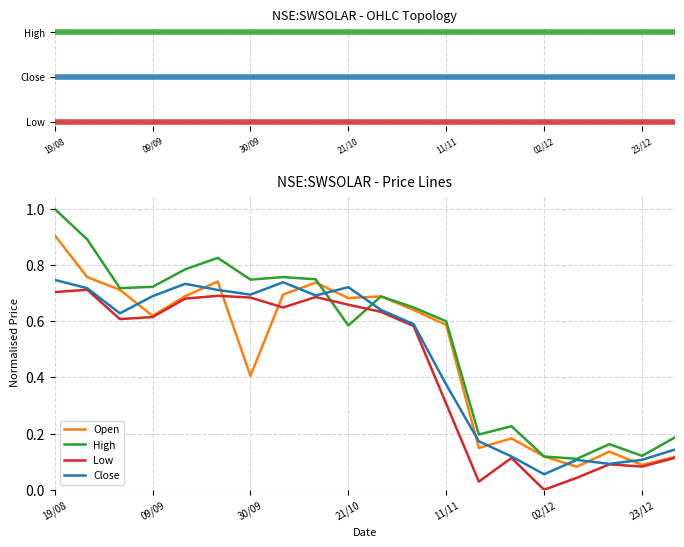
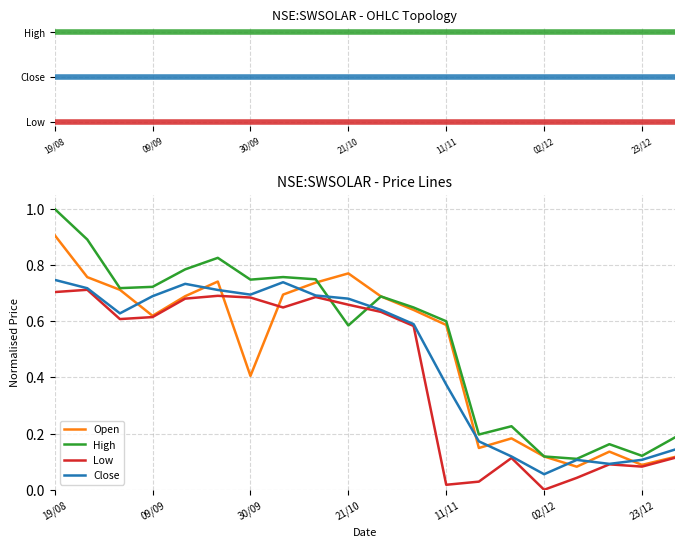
  {
    "Open": {
      "19/08": 0.91,
      "30/09": 0.41,
-     "21/10": 0.68,
+     "21/10": 0.77,
      "11/11": 0.59
    },
    "High": {
      "19/08": 1.00,
      "09/09": 0.72,
      "30/09": 0.75,
      "21/10": 0.58,
      "11/11": 0.60,
      "23/12": 0.12
    },
    "Low": {
      "19/08": 0.70,
      "30/09": 0.68,
      "21/10": 0.66,
-     "11/11": 0.31,
+     "11/11": 0.02,
      "02/12": 0.00
    },
    "Close": {
      "19/08": 0.75,
      "09/09": 0.69,
      "30/09": 0.69,
-     "21/10": 0.72,
+     "21/10": 0.68,
      "11/11": 0.37,
      "02/12": 0.06,
      "23/12": 0.11
    }
  }
